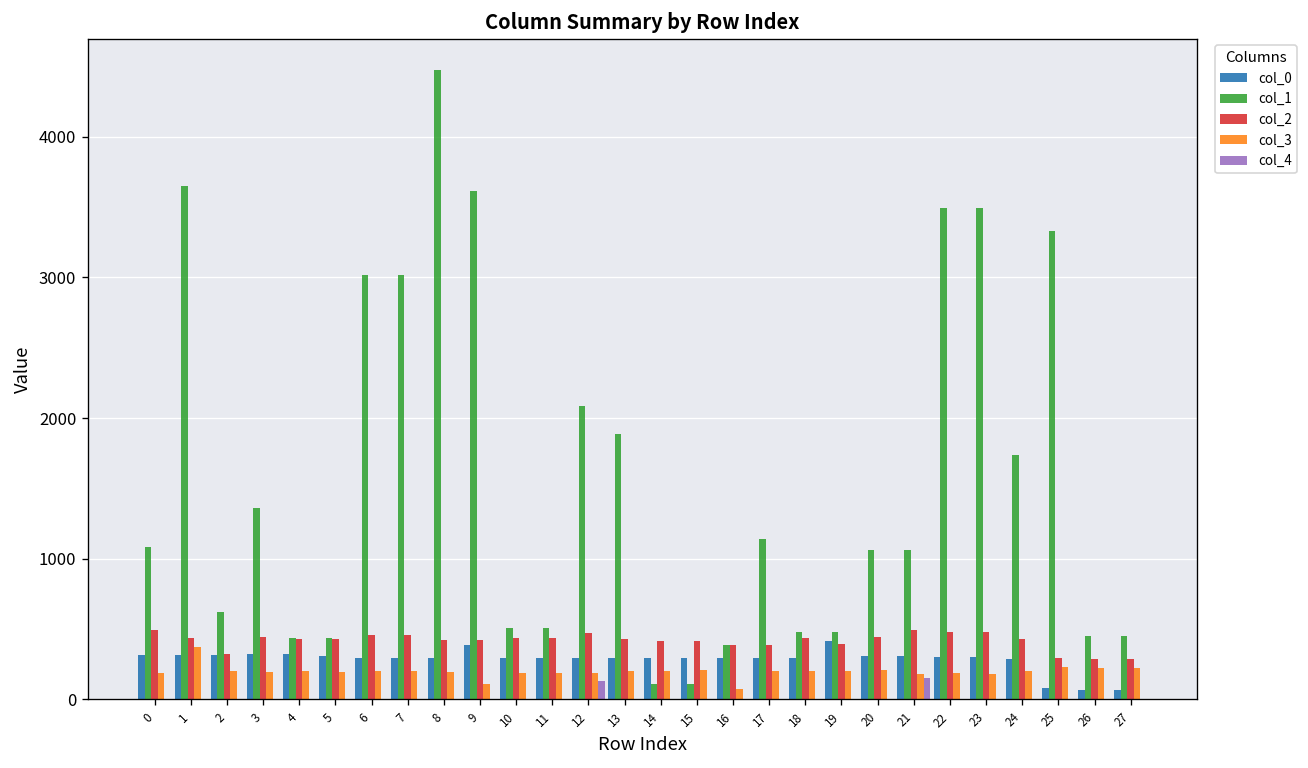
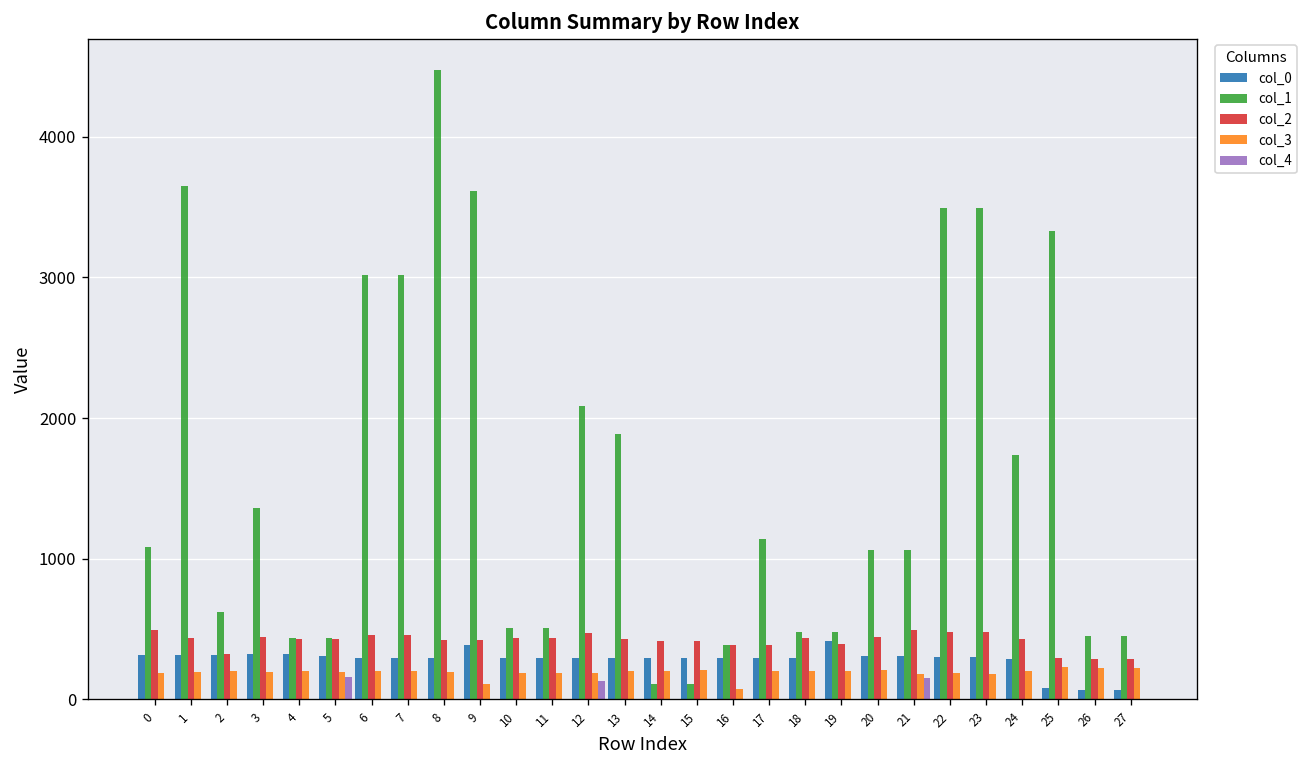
  {
    "col_0": {
      "0": 310,
      "1": 310,
      "2": 320,
      "3": 320,
      "4": 320,
      "5": 310,
      "6": 290,
      "7": 290,
      "8": 290,
      "9": 390,
      "10": 290,
      "11": 290,
      "12": 290,
      "13": 290,
      "14": 290,
      "15": 290,
      "16": 290,
      "17": 290,
      "18": 290,
      "19": 420,
      "20": 310,
      "21": 310,
      "22": 300,
      "23": 300,
      "24": 290,
      "25": 80,
      "26": 70,
      "27": 70
    },
    "col_1": {
      "0": 1080,
      "1": 3650,
      "2": 620,
      "3": 1360,
      "4": 440,
      "5": 440,
      "6": 3020,
      "7": 3020,
      "8": 4470,
      "9": 3620,
      "10": 500,
      "11": 500,
      "12": 2080,
      "13": 1880,
      "14": 110,
      "15": 110,
      "16": 390,
      "17": 1140,
      "18": 480,
      "19": 480,
      "20": 1070,
      "21": 1070,
      "22": 3490,
      "23": 3490,
      "24": 1740,
      "25": 3330,
      "26": 450,
      "27": 450
    },
    "col_2": {
      "0": 490,
      "1": 440,
      "2": 320,
      "3": 440,
      "4": 430,
      "5": 430,
      "6": 450,
      "7": 460,
      "8": 430,
      "9": 430,
      "10": 440,
      "11": 440,
      "12": 470,
      "13": 430,
      "14": 420,
      "15": 420,
      "16": 380,
      "17": 380,
      "18": 430,
      "19": 390,
      "20": 440,
      "21": 490,
      "22": 480,
      "23": 480,
      "24": 430,
      "25": 300,
      "26": 290,
      "27": 290
    },
    "col_3": {
      "0": 190,
-     "1": 370,
+     "1": 190,
      "2": 200,
      "3": 200,
      "4": 200,
      "5": 200,
      "6": 200,
      "7": 200,
      "8": 190,
      "9": 110,
      "10": 190,
      "11": 190,
      "12": 190,
      "13": 200,
      "14": 210,
      "15": 210,
      "16": 80,
      "17": 200,
      "18": 210,
      "19": 210,
      "20": 210,
      "21": 180,
      "22": 190,
      "23": 180,
      "24": 200,
      "25": 230,
      "26": 220,
      "27": 220
    },
    "col_4": {
-     "5": 0,
+     "5": 160,
      "12": 130,
      "21": 160
    }
  }
